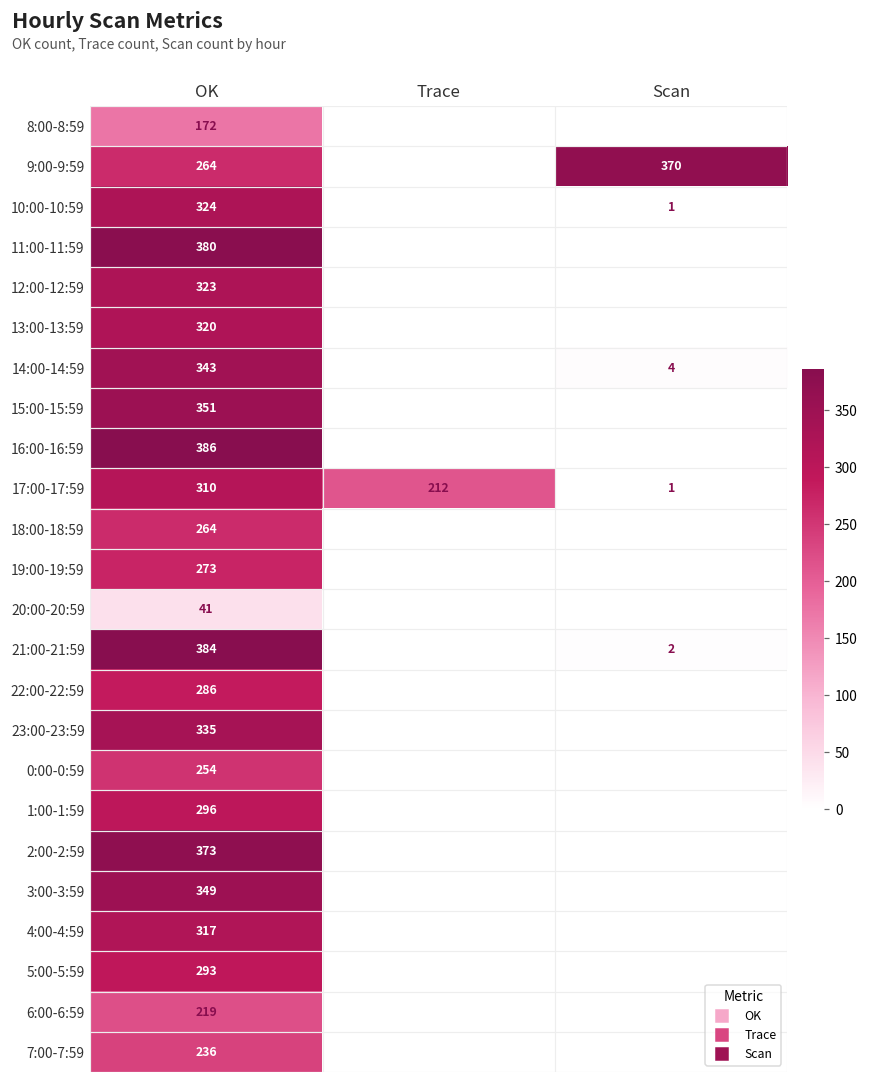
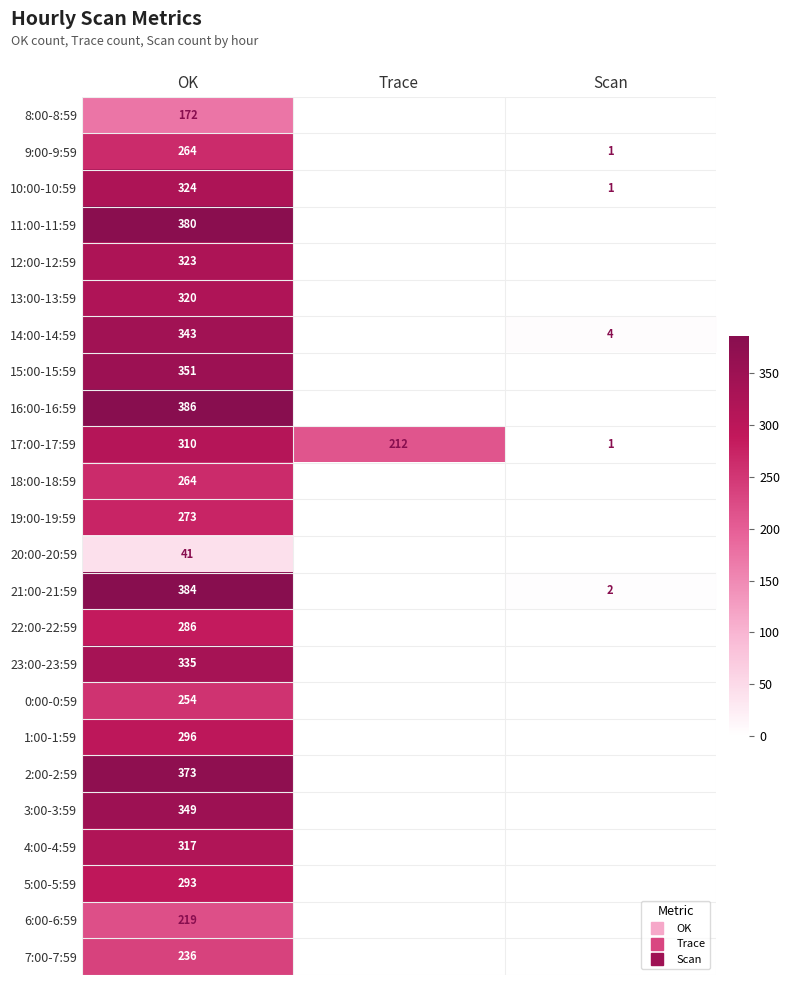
  {
    "8:00-8:59": {
      "OK": 172
    },
    "9:00-9:59": {
      "OK": 264,
-     "Scan": 370
+     "Scan": 1
    },
    "10:00-10:59": {
      "OK": 324,
      "Scan": 1
    },
    "11:00-11:59": {
      "OK": 380
    },
    "12:00-12:59": {
      "OK": 323
    },
    "13:00-13:59": {
      "OK": 320
    },
    "14:00-14:59": {
      "OK": 343,
      "Scan": 4
    },
    "15:00-15:59": {
      "OK": 351
    },
    "16:00-16:59": {
      "OK": 386
    },
    "17:00-17:59": {
      "OK": 310,
      "Trace": 212,
      "Scan": 1
    },
    "18:00-18:59": {
      "OK": 264
    },
    "19:00-19:59": {
      "OK": 273
    },
    "20:00-20:59": {
      "OK": 41
    },
    "21:00-21:59": {
      "OK": 384,
      "Scan": 2
    },
    "22:00-22:59": {
      "OK": 286
    },
    "23:00-23:59": {
      "OK": 335
    },
    "0:00-0:59": {
      "OK": 254
    },
    "1:00-1:59": {
      "OK": 296
    },
    "2:00-2:59": {
      "OK": 373
    },
    "3:00-3:59": {
      "OK": 349
    },
    "4:00-4:59": {
      "OK": 317
    },
    "5:00-5:59": {
      "OK": 293
    },
    "6:00-6:59": {
      "OK": 219
    },
    "7:00-7:59": {
      "OK": 236
    }
  }
